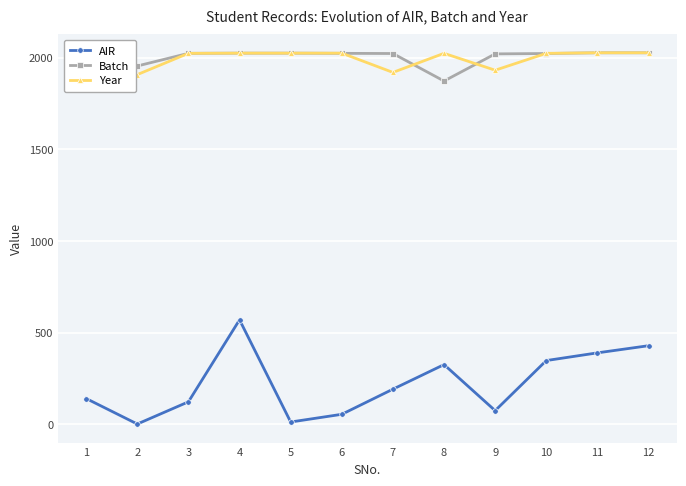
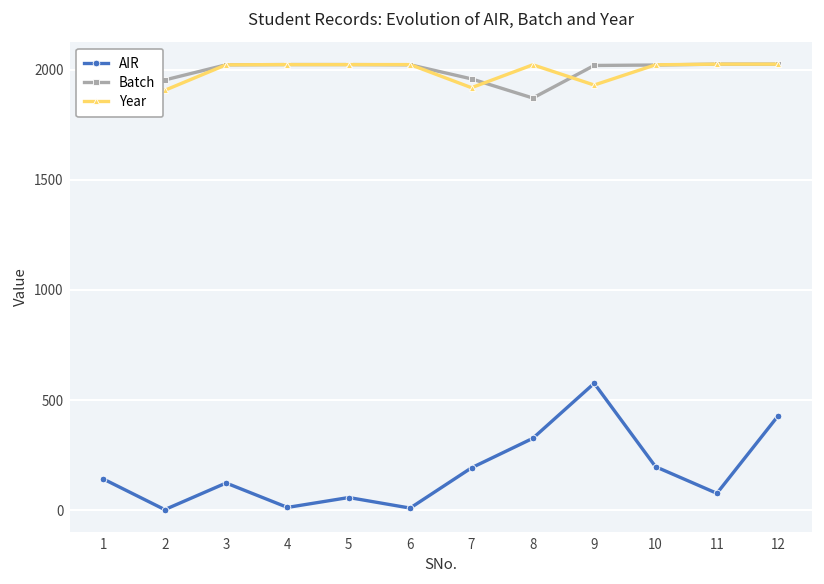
  {
    "AIR": {
      "1": 140,
      "2": 0,
      "3": 120,
-     "4": 570,
-     "5": 10,
-     "6": 60,
+     "4": 10,
+     "5": 60,
+     "6": 10,
      "7": 190,
      "8": 330,
-     "9": 80,
-     "10": 350,
-     "11": 390,
+     "9": 580,
+     "10": 200,
+     "11": 80,
      "12": 430
    },
    "Batch": {
      "2": 1950,
-     "7": 2020,
+     "7": 1960,
      "8": 1870,
      "9": 2020
    },
    "Year": {
      "2": 1910,
      "7": 1920,
      "8": 2020,
      "9": 1930
    }
  }
